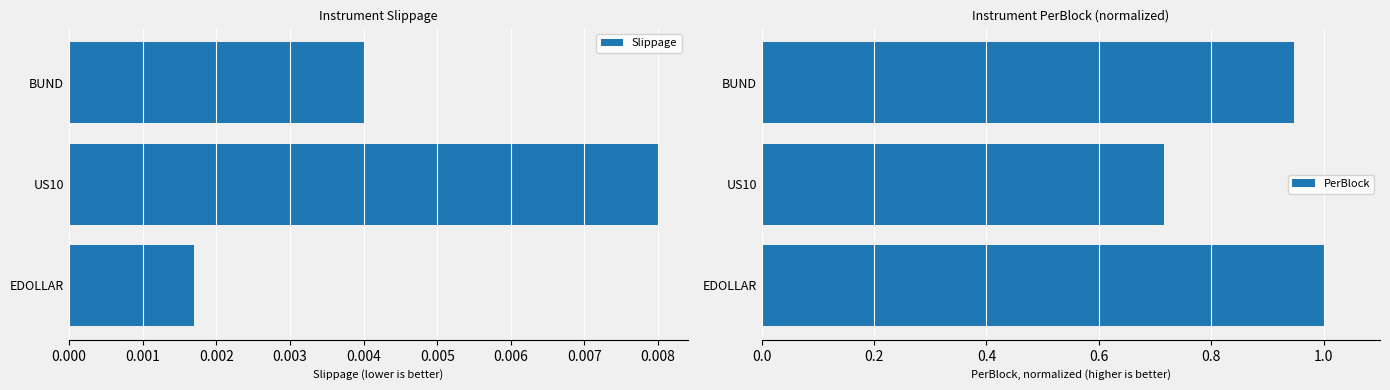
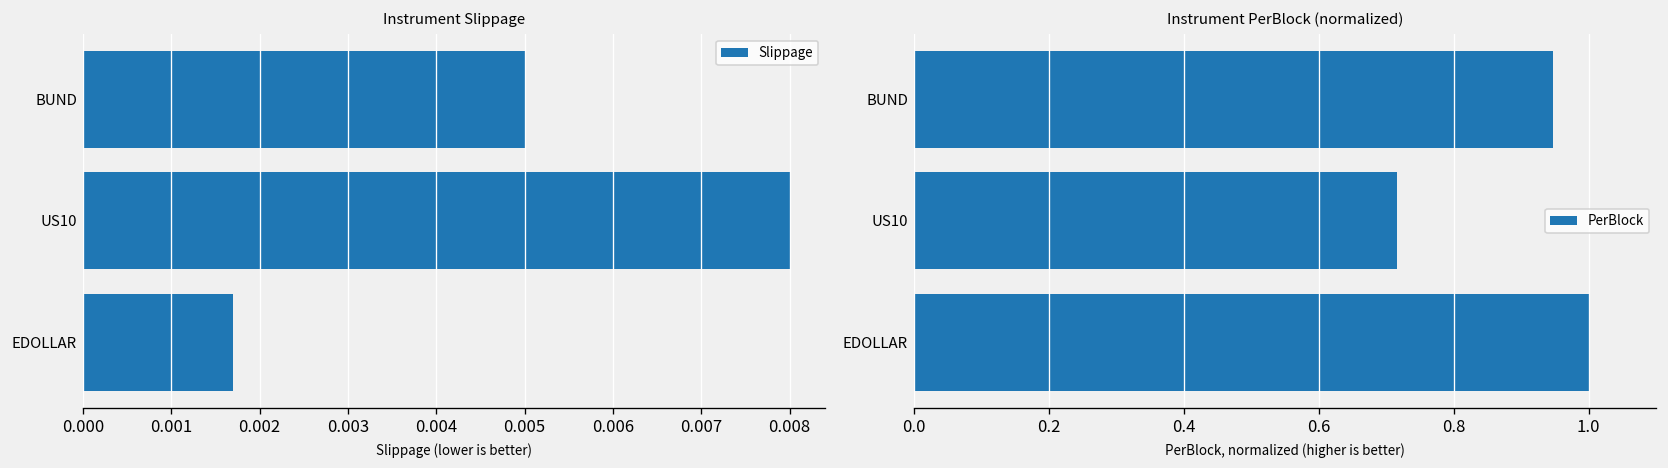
  {
    "Instrument Slippage": {
-     "BUND": 0.004,
+     "BUND": 0.005,
      "US10": 0.008,
      "EDOLLAR": 0.0017
    },
    "Instrument PerBlock (normalized)": {
      "BUND": 0.95,
      "US10": 0.72,
      "EDOLLAR": 1.00
    }
  }
